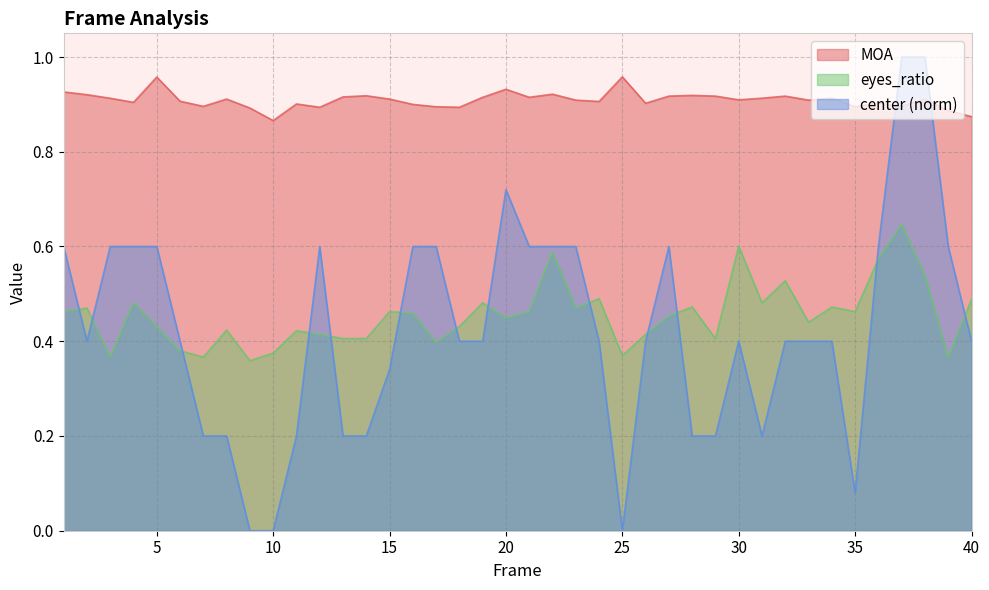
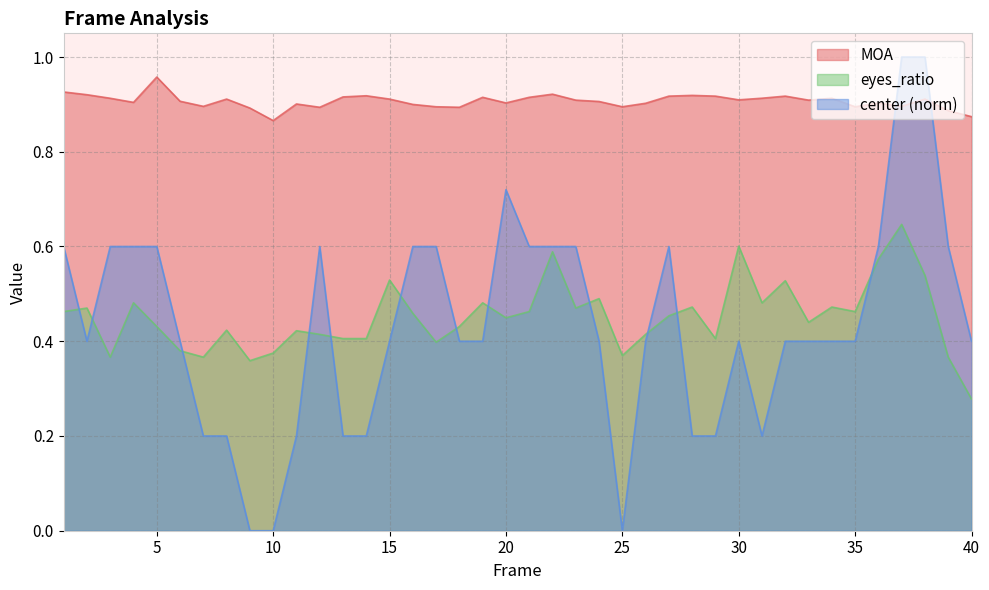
  {
    "MOA": {
      "5": 0.96,
      "10": 0.87,
      "15": 0.91,
-     "20": 0.93,
-     "25": 0.96,
+     "20": 0.90,
+     "25": 0.90,
      "30": 0.91,
      "40": 0.87
    },
    "eyes_ratio": {
      "5": 0.43,
      "10": 0.38,
-     "15": 0.46,
+     "15": 0.53,
      "20": 0.45,
      "25": 0.37,
      "30": 0.60,
      "35": 0.46,
-     "40": 0.49
+     "40": 0.28
    },
    "center (norm)": {
      "5": 0.60,
      "10": 0.00,
-     "15": 0.34,
+     "15": 0.40,
      "20": 0.72,
      "25": 0.00,
      "30": 0.40,
-     "35": 0.08,
+     "35": 0.40,
      "40": 0.40
    }
  }
